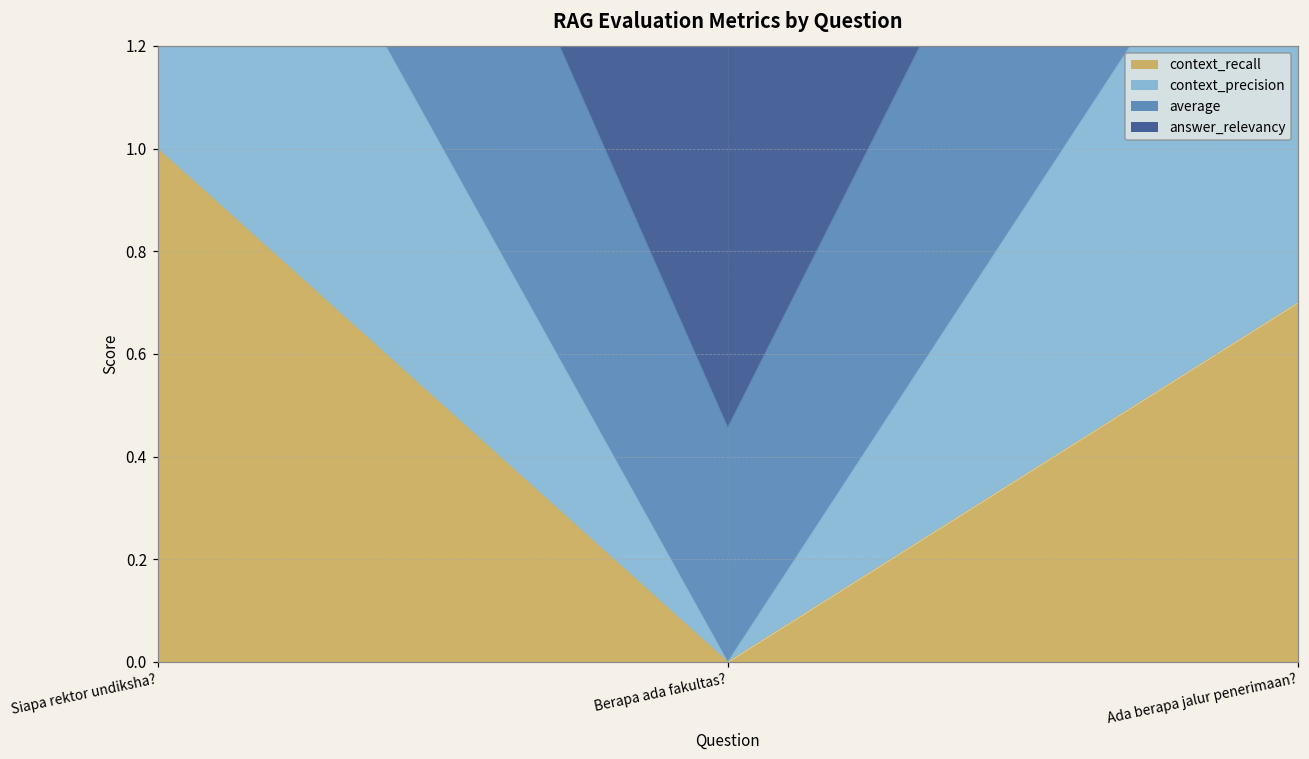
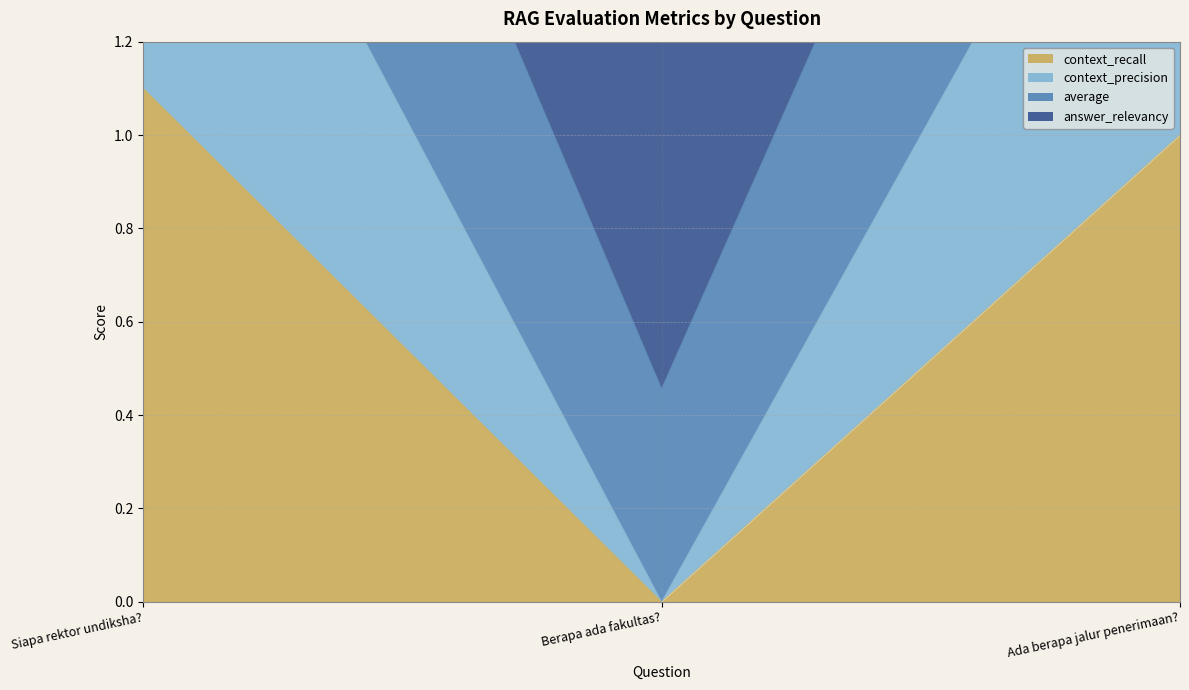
  {
    "context_recall": {
-     "Siapa rektor undiksha?": 1.0,
-     "Ada berapa jalur penerimaan?": 0.7
+     "Siapa rektor undiksha?": 1.1,
+     "Ada berapa jalur penerimaan?": 1.0
    },
    "average": {
      "Berapa ada fakultas?": 0.46
    }
  }
